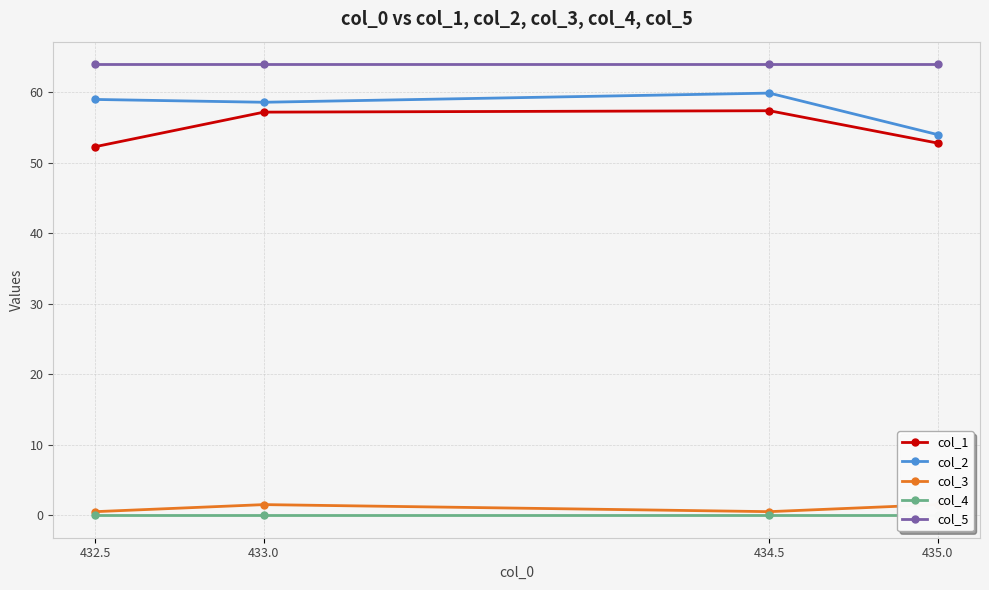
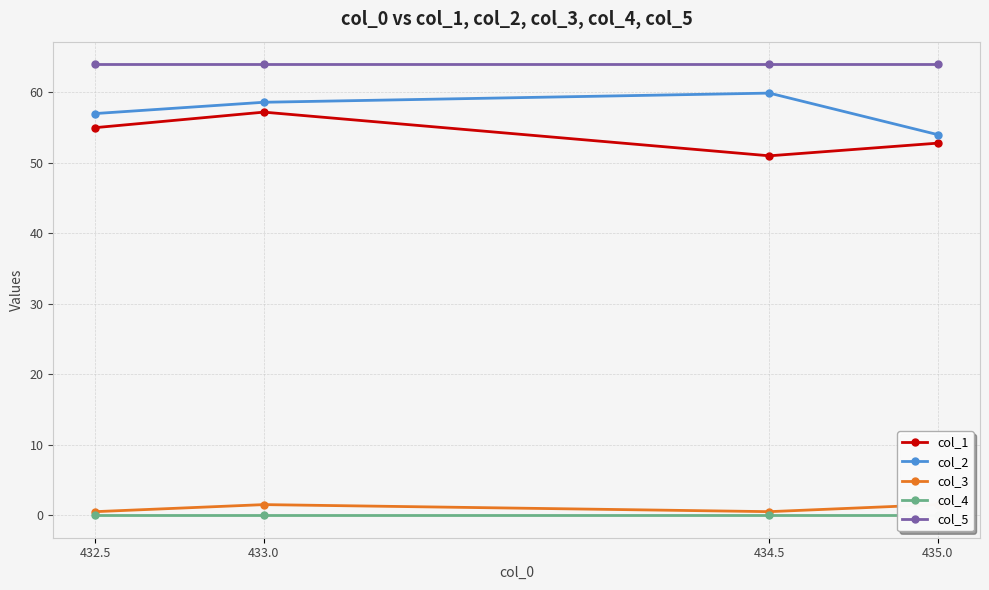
  {
    "col_1": {
-     "432.5": 52,
+     "432.5": 55,
      "433.0": 57,
-     "434.5": 57,
+     "434.5": 51,
      "435.0": 53
    },
    "col_2": {
-     "432.5": 59,
+     "432.5": 57,
      "433.0": 59,
      "434.5": 60,
      "435.0": 54
    },
    "col_3": {
      "432.5": 1,
      "433.0": 2,
      "434.5": 1
    },
    "col_4": {
      "432.5": 0,
      "433.0": 0,
      "434.5": 0
    },
    "col_5": {
      "432.5": 64,
      "433.0": 64,
      "434.5": 64,
      "435.0": 64
    }
  }
